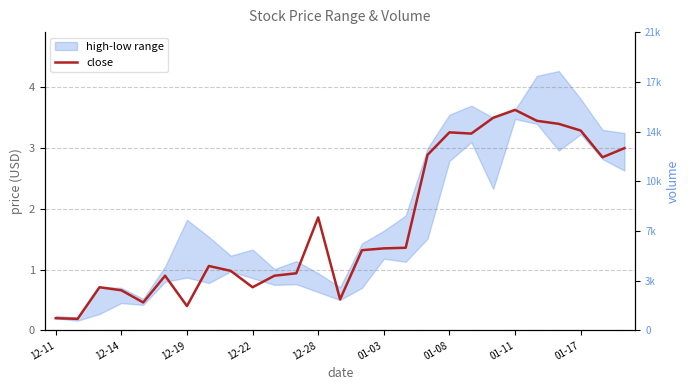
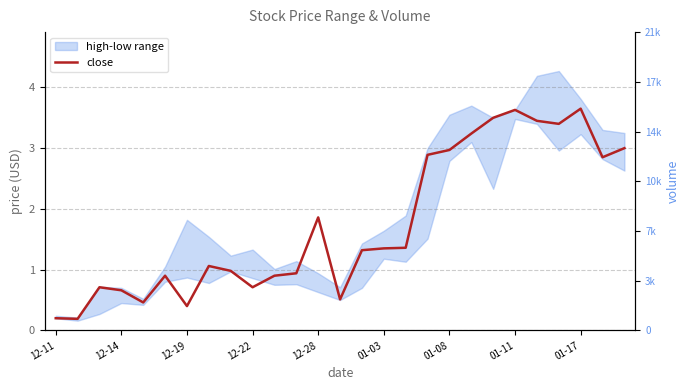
  {
    "close": {
      "12-19": 0.4,
      "12-22": 0.7,
      "12-28": 1.9,
      "01-03": 1.4,
-     "01-08": 3.3,
-     "01-17": 3.3
+     "01-08": 3.0,
+     "01-17": 3.7
    }
  }
